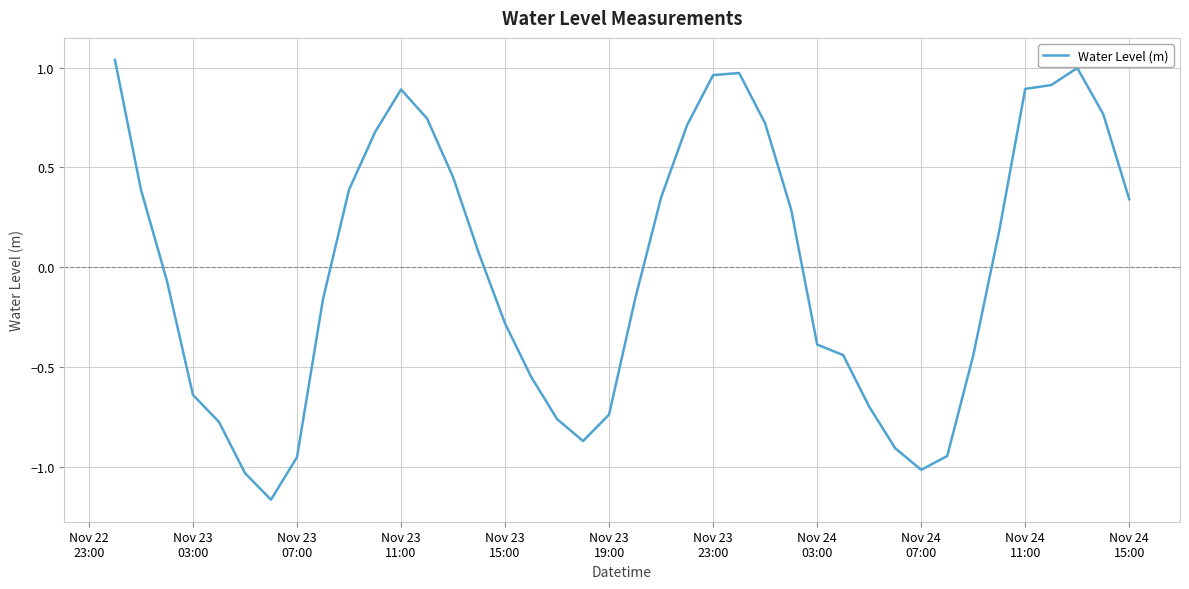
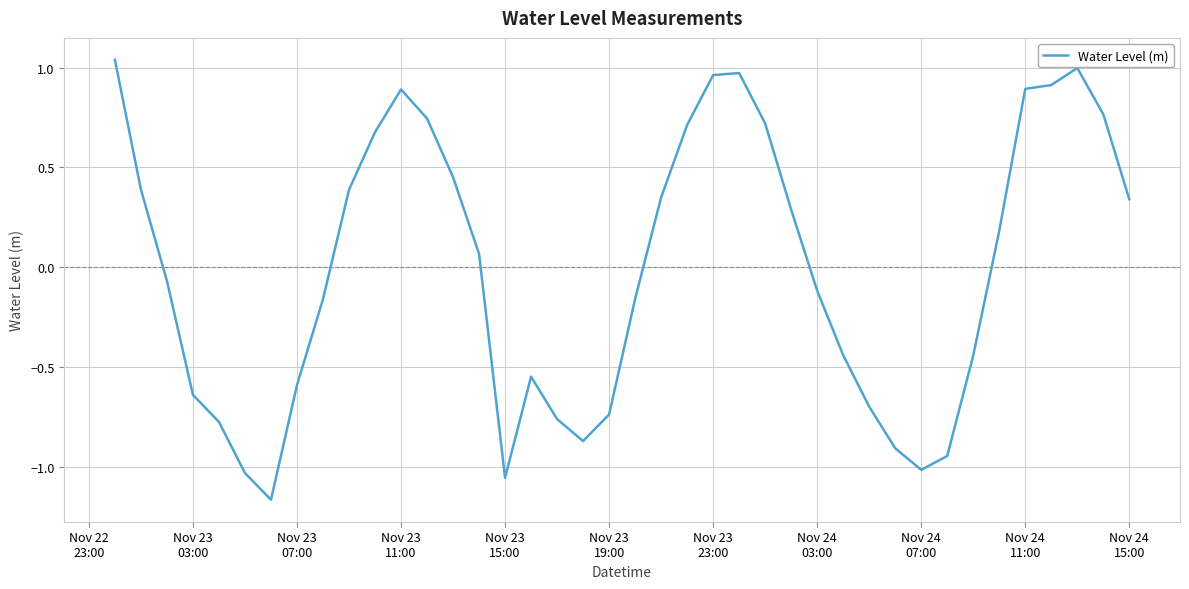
  {
    "Nov 23 03:00": -0.64,
-   "Nov 23 07:00": -0.95,
+   "Nov 23 07:00": -0.59,
    "Nov 23 11:00": 0.89,
-   "Nov 23 15:00": -0.28,
+   "Nov 23 15:00": -1.05,
    "Nov 23 19:00": -0.74,
    "Nov 23 23:00": 0.96,
-   "Nov 24 03:00": -0.39,
+   "Nov 24 03:00": -0.12,
    "Nov 24 07:00": -1.01,
    "Nov 24 11:00": 0.89,
    "Nov 24 15:00": 0.34
  }
